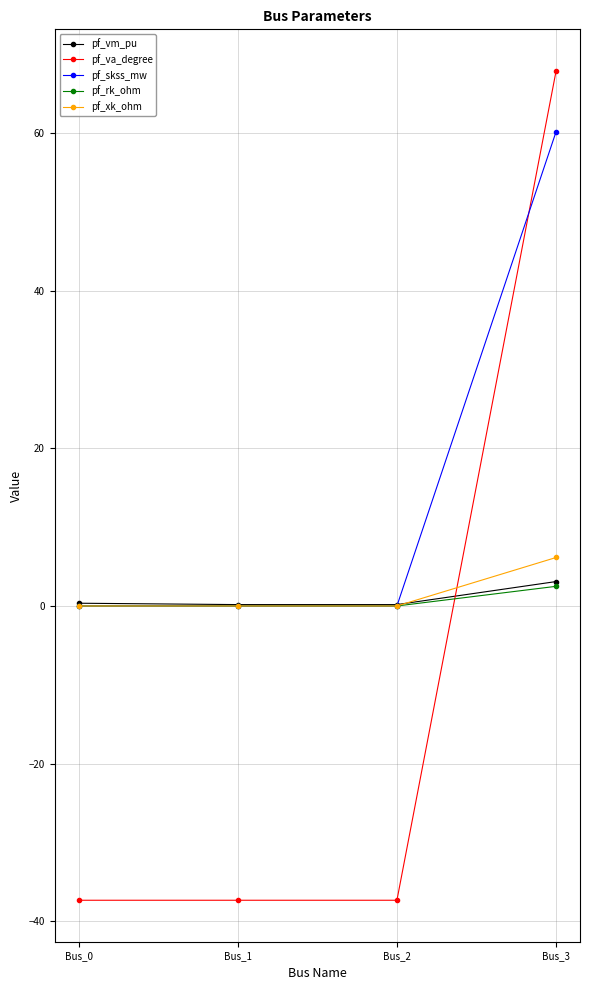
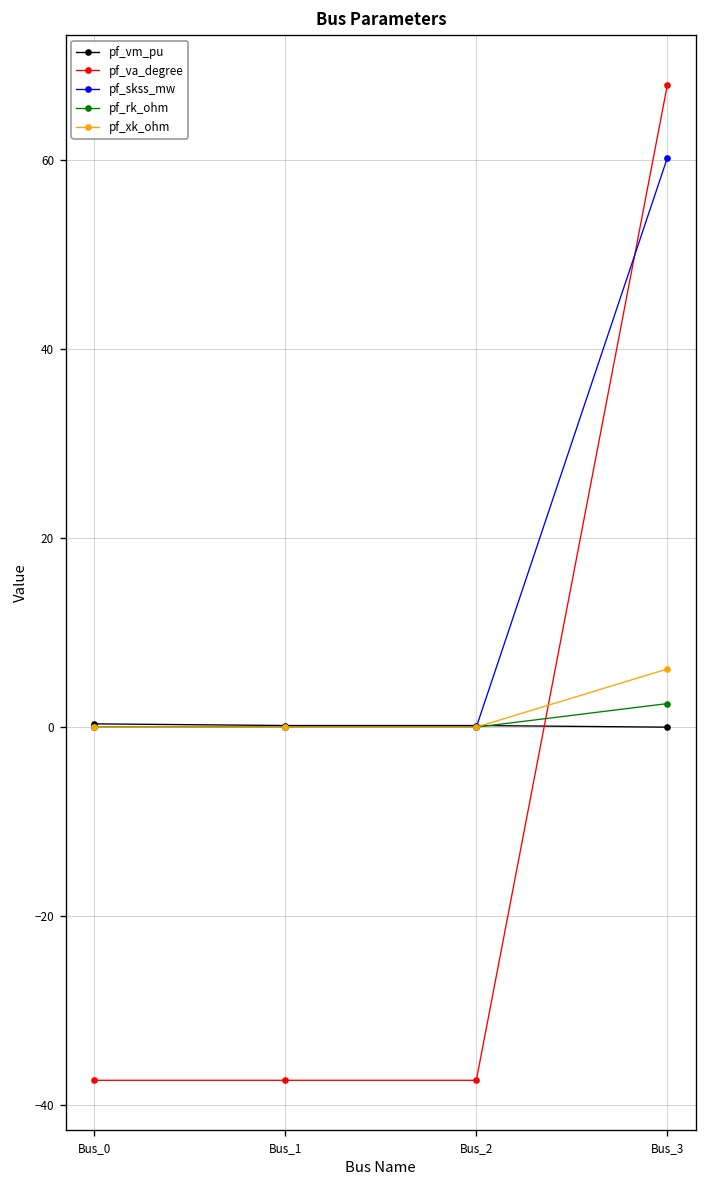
  {
    "pf_vm_pu": {
      "Bus_0": 0,
-     "Bus_3": 3
+     "Bus_3": 0
    },
    "pf_va_degree": {
      "Bus_0": -37,
      "Bus_1": -37,
      "Bus_2": -37,
      "Bus_3": 68
    },
    "pf_skss_mw": {
      "Bus_3": 60
    },
    "pf_rk_ohm": {
      "Bus_3": 2
    },
    "pf_xk_ohm": {
      "Bus_3": 6
    }
  }
